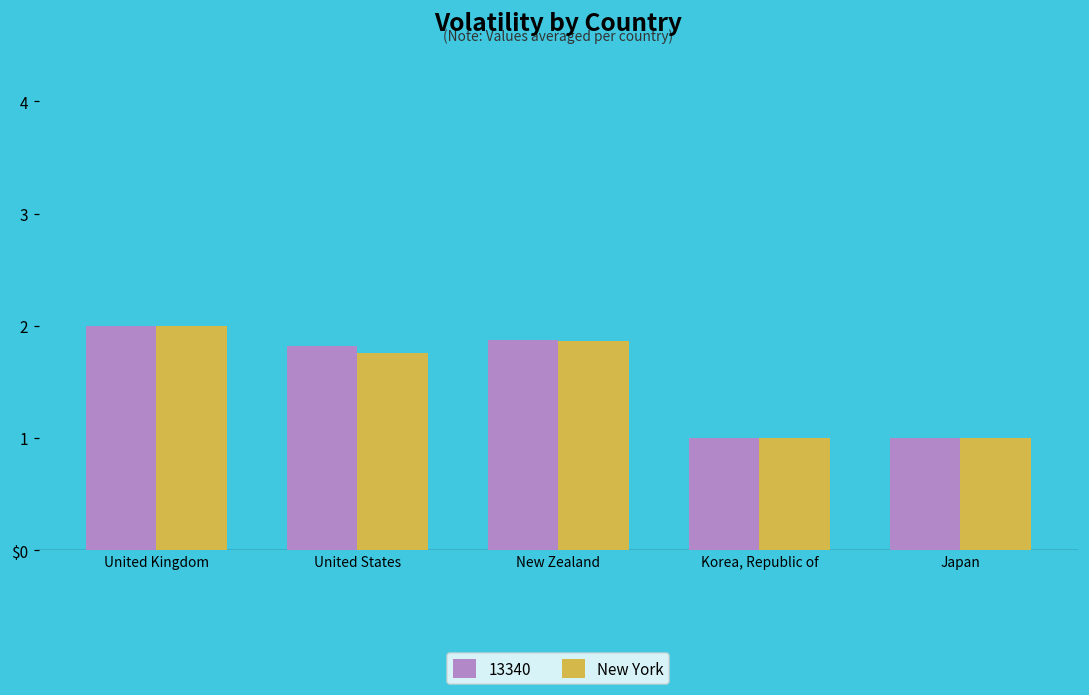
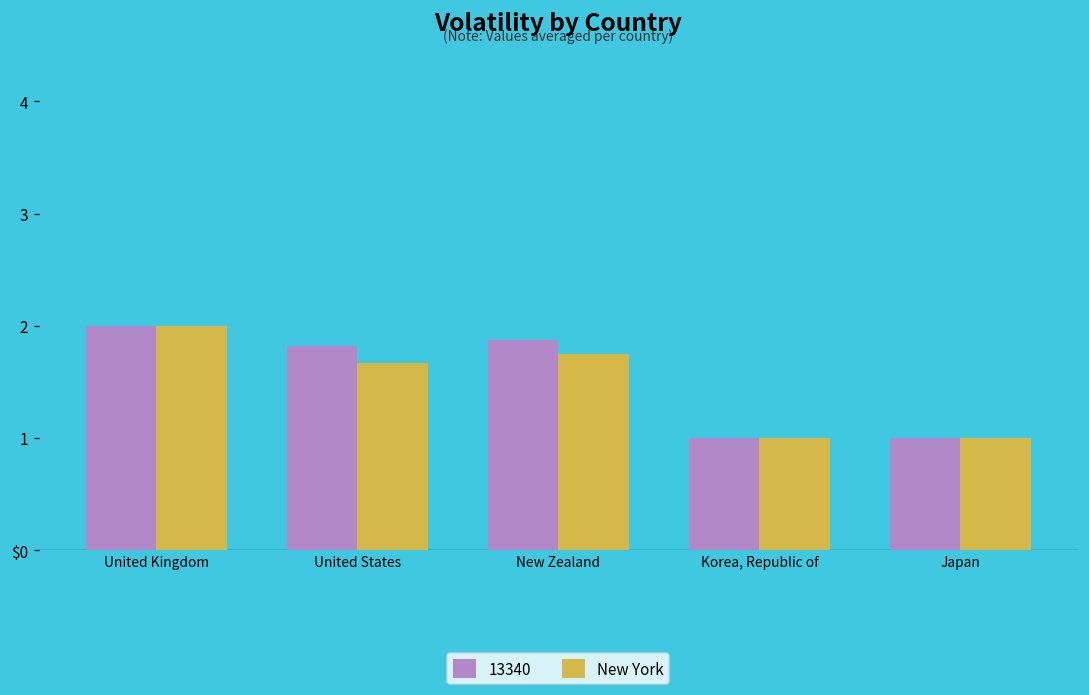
  {
    "13340": {
      "United Kingdom": 2.00,
      "United States": 1.82,
      "New Zealand": 1.87,
      "Korea, Republic of": 1.00,
      "Japan": 1.00
    },
    "New York": {
      "United Kingdom": 2.00,
-     "United States": 1.76,
-     "New Zealand": 1.86,
+     "United States": 1.67,
+     "New Zealand": 1.75,
      "Korea, Republic of": 1.00,
      "Japan": 1.00
    }
  }
